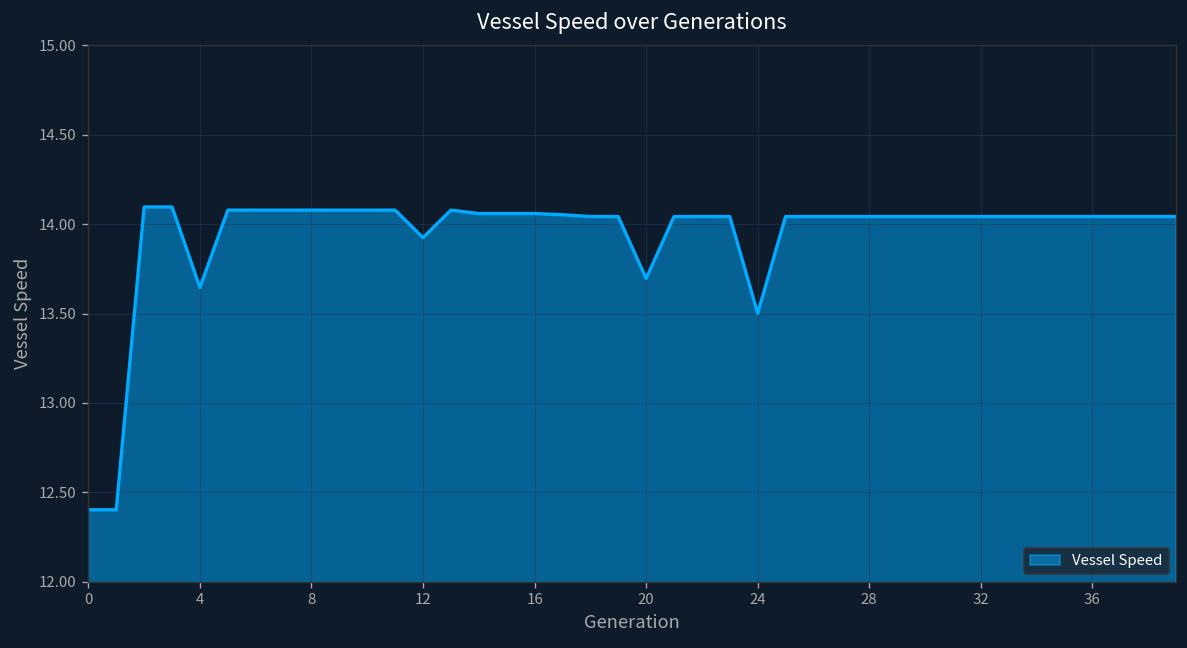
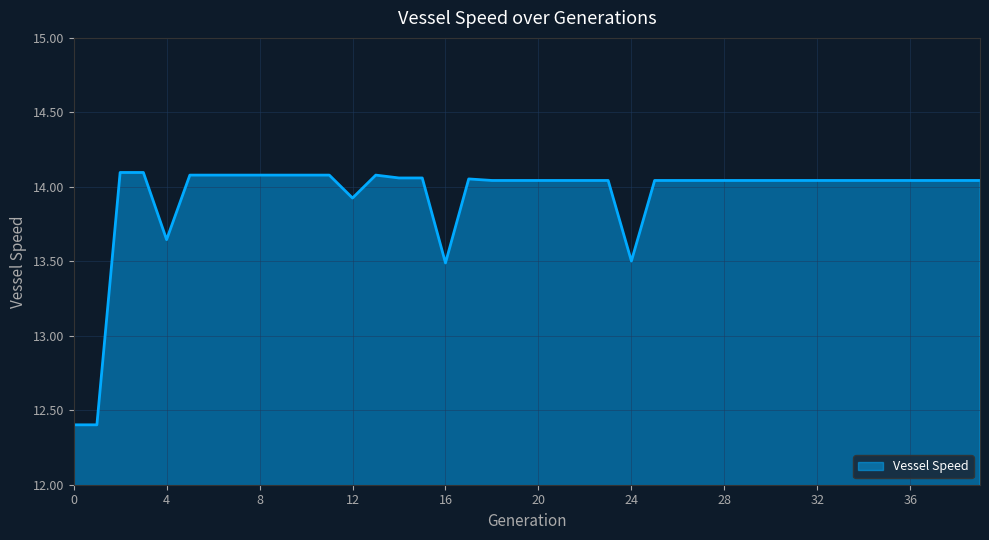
  {
    "0": 12.40,
    "4": 13.65,
    "8": 14.08,
    "12": 13.92,
-   "16": 14.06,
-   "20": 13.70,
+   "16": 13.49,
+   "20": 14.04,
    "24": 13.50,
    "28": 14.04,
    "32": 14.04,
    "36": 14.04
  }
